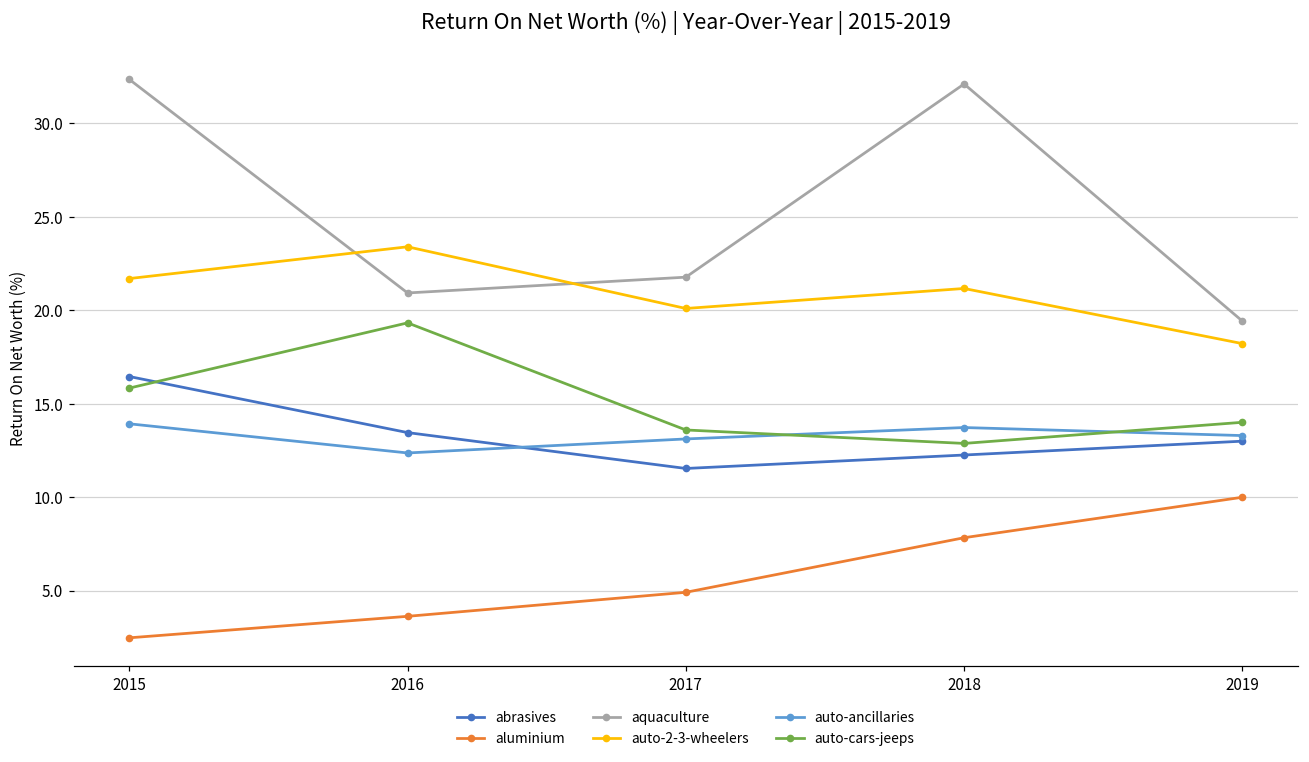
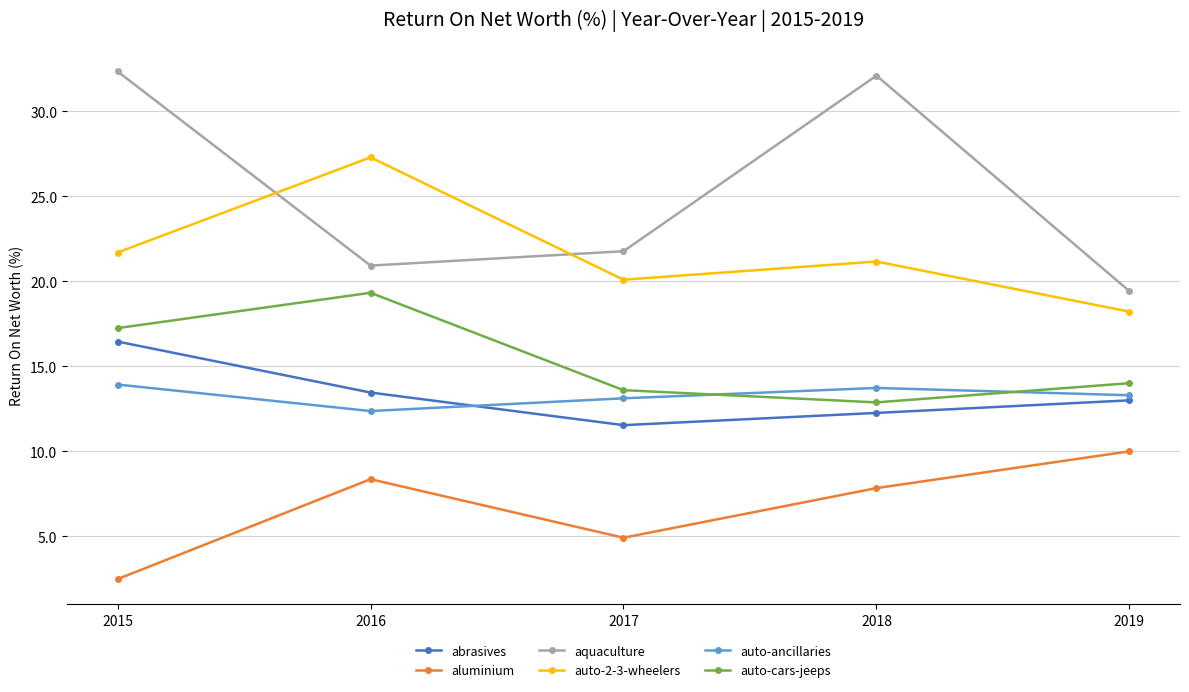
  {
    "aluminium": {
      "2015": 2.5,
-     "2016": 3.6,
+     "2016": 8.4,
      "2017": 4.9,
      "2018": 7.8,
      "2019": 10.0
    },
    "aquaculture": {
      "2015": 32.4,
      "2016": 20.9,
      "2017": 21.8,
      "2018": 32.1,
      "2019": 19.4
    },
    "auto-2-3-wheelers": {
      "2015": 21.7,
-     "2016": 23.4,
+     "2016": 27.3,
      "2017": 20.1,
      "2018": 21.2,
      "2019": 18.2
    },
    "auto-cars-jeeps": {
-     "2015": 15.8,
+     "2015": 17.3,
      "2016": 19.3,
      "2017": 13.6,
      "2018": 12.9,
      "2019": 14.0
    }
  }
